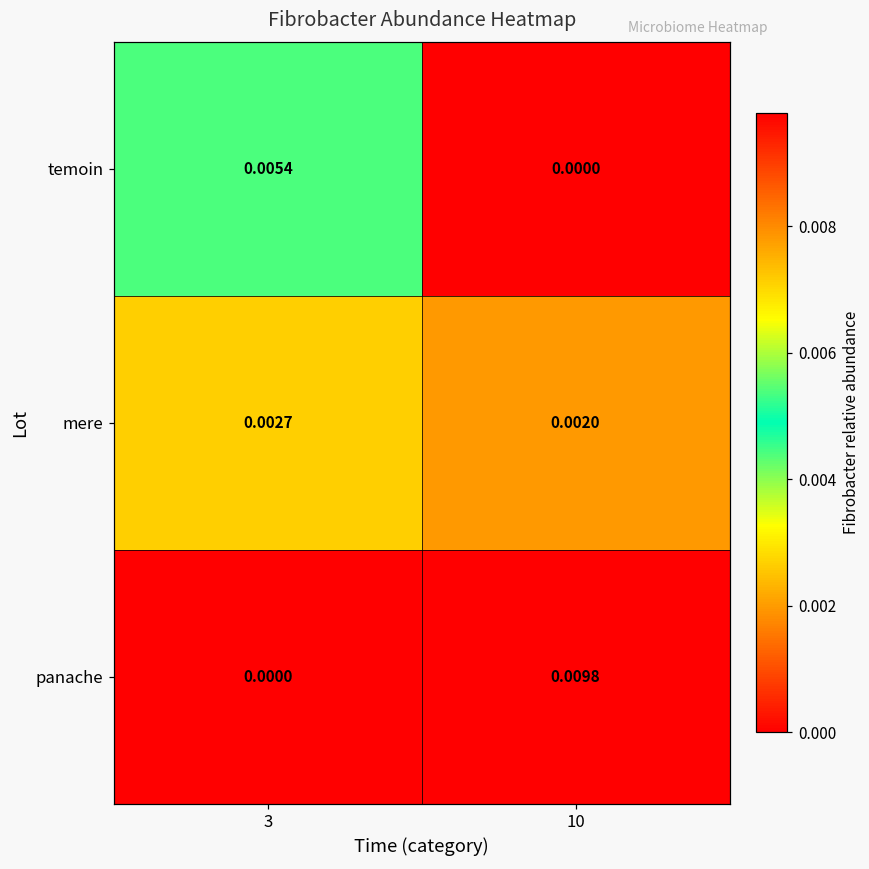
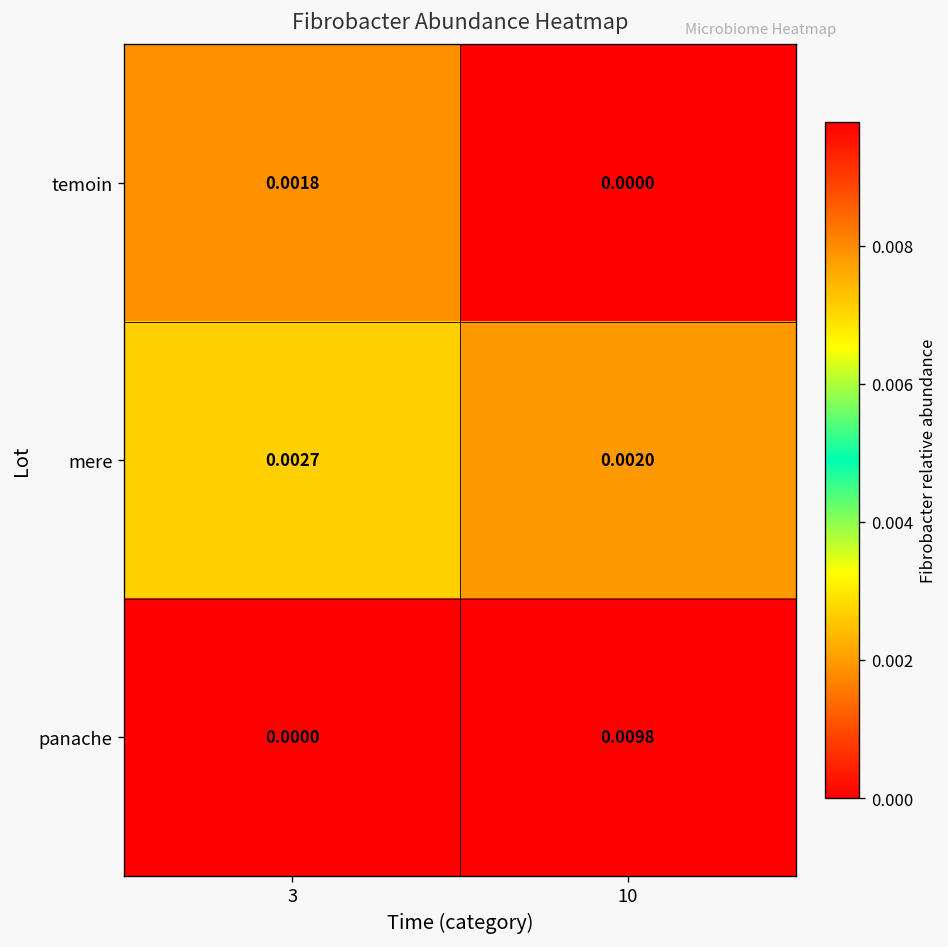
  {
    "temoin": {
-     "3": 0.0054,
+     "3": 0.0018,
      "10": 0.0000
    },
    "mere": {
      "3": 0.0027,
      "10": 0.0020
    },
    "panache": {
      "3": 0.0000,
      "10": 0.0098
    }
  }
